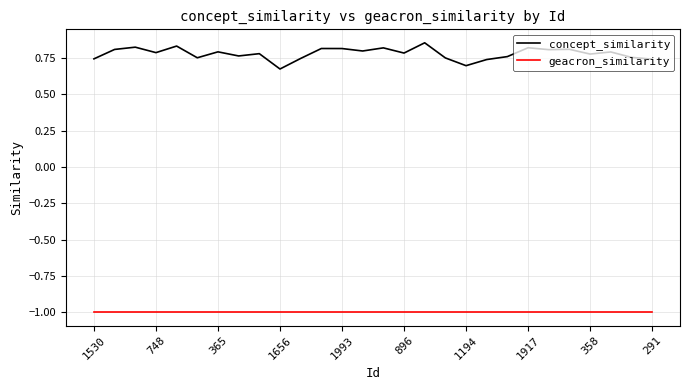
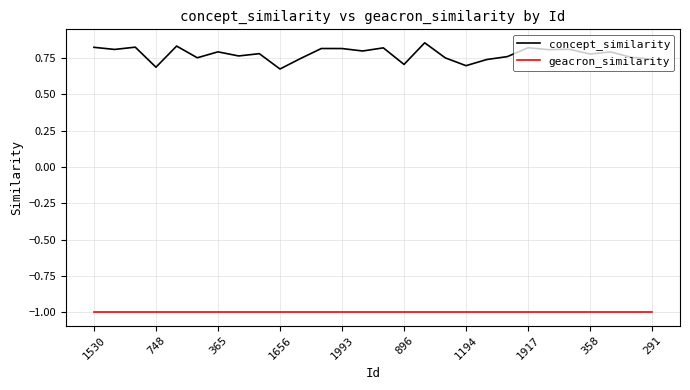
  {
    "concept_similarity": {
-     "1530": 0.74,
-     "748": 0.79,
+     "1530": 0.82,
+     "748": 0.69,
      "365": 0.79,
      "1656": 0.67,
      "1993": 0.82,
-     "896": 0.78,
+     "896": 0.71,
      "1194": 0.70
    },
    "geacron_similarity": {
      "1530": -1.00,
      "748": -1.00,
      "365": -1.00,
      "1656": -1.00,
      "1993": -1.00,
      "896": -1.00,
      "1194": -1.00,
      "1917": -1.00,
      "358": -1.00,
      "291": -1.00
    }
  }
